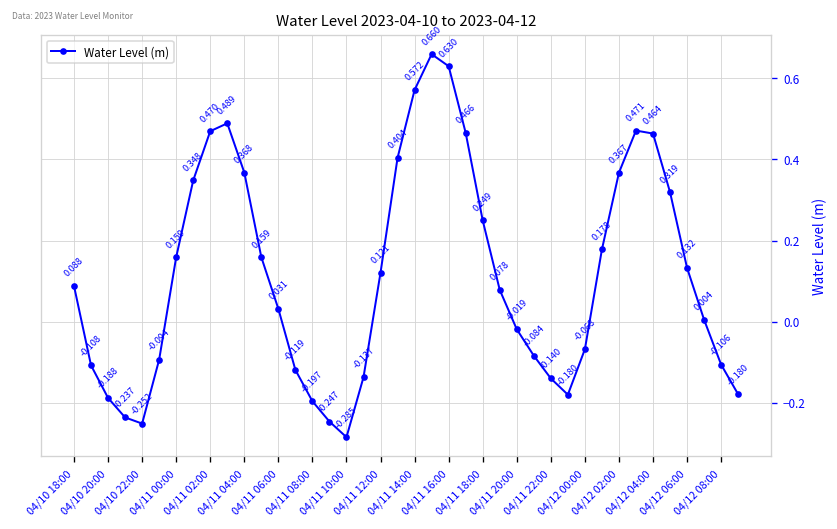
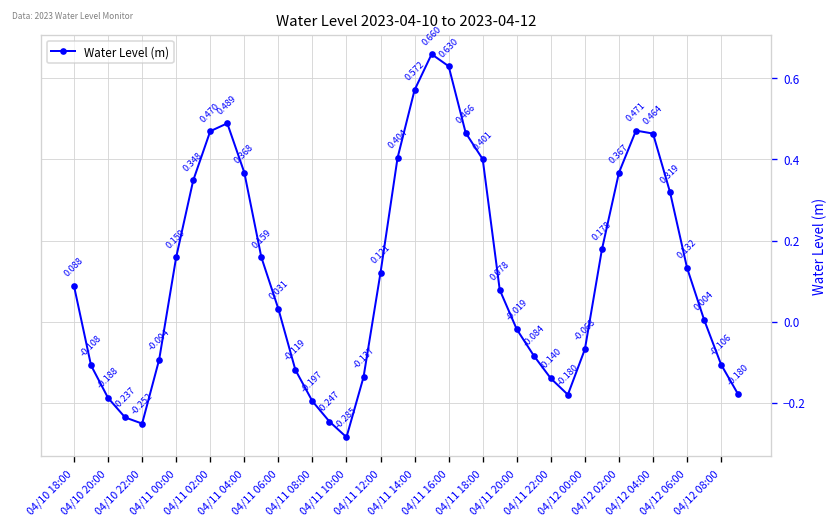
  {
    "04/10 18:00": 0.088,
    "04/10 20:00": -0.188,
    "04/11 00:00": 0.159,
    "04/11 04:00": 0.368,
    "04/11 06:00": 0.031,
    "04/11 08:00": -0.197,
    "04/11 10:00": -0.285,
    "04/11 12:00": 0.121,
    "04/11 14:00": 0.572,
    "04/11 16:00": 0.630,
-   "04/11 18:00": 0.249,
+   "04/11 18:00": 0.401,
    "04/11 20:00": -0.019,
    "04/11 22:00": -0.140,
    "04/12 00:00": -0.068,
    "04/12 02:00": 0.367,
    "04/12 06:00": 0.132,
    "04/12 08:00": -0.106
  }
